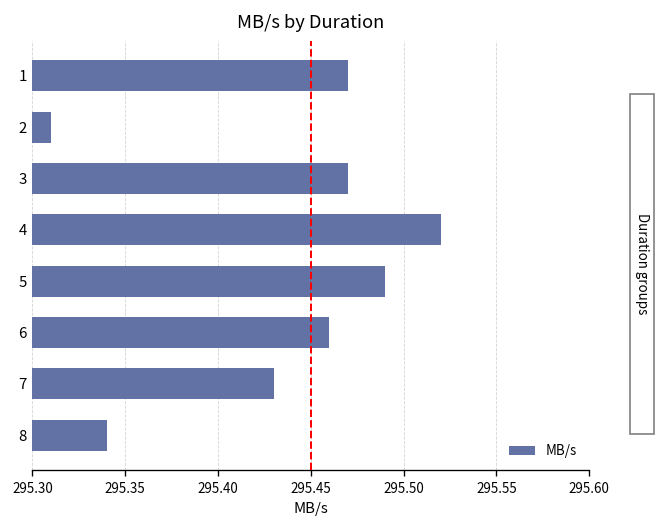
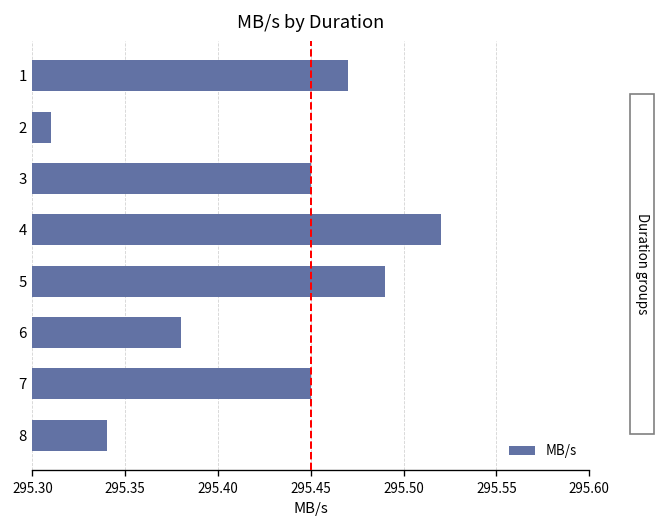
  {
    "1": 295.47,
    "2": 295.31,
-   "3": 295.47,
+   "3": 295.45,
    "4": 295.52,
    "5": 295.49,
-   "6": 295.46,
-   "7": 295.43,
+   "6": 295.38,
+   "7": 295.45,
    "8": 295.34
  }
